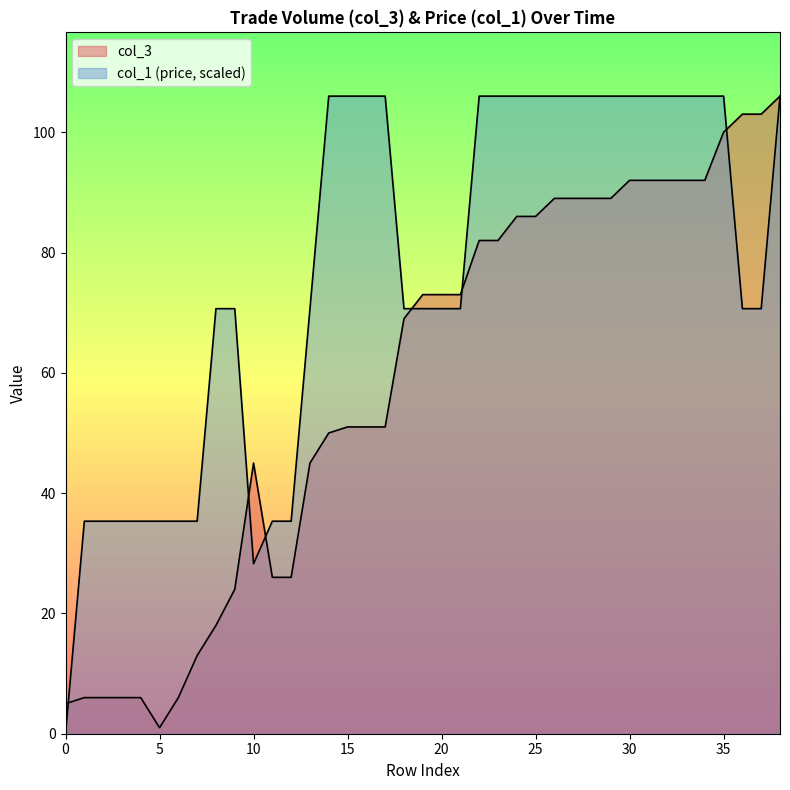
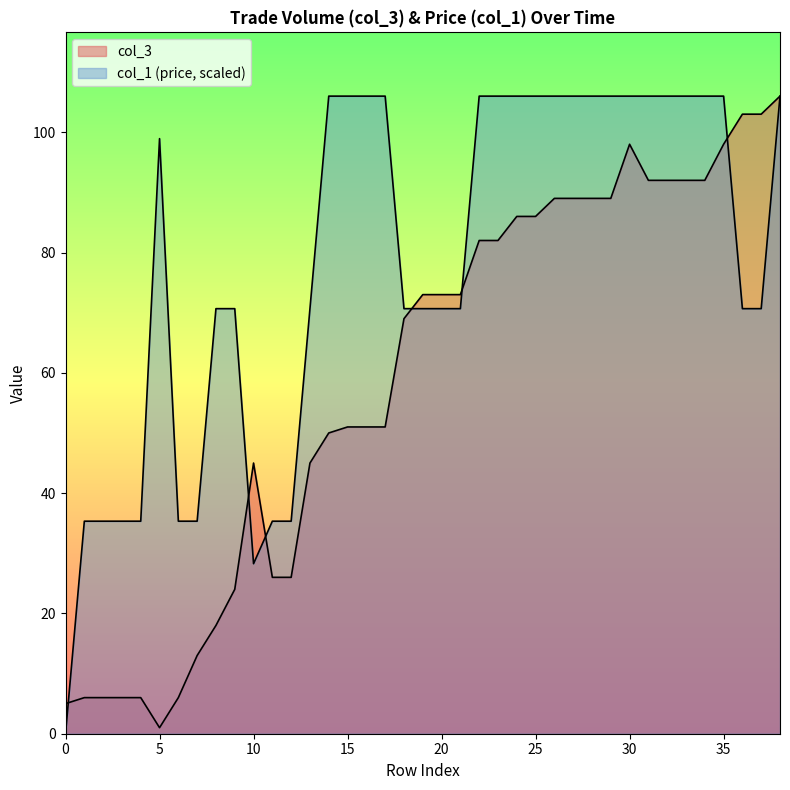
  {
    "col_3": {
      "0": 5,
      "5": 1,
      "10": 45,
      "15": 51,
      "20": 73,
      "25": 86,
-     "30": 92,
-     "35": 100
+     "30": 98,
+     "35": 98
    },
    "col_1 (price, scaled)": {
      "0": 0,
-     "5": 35,
+     "5": 99,
      "10": 28,
      "15": 106,
      "20": 71,
      "25": 106,
      "30": 106,
      "35": 106
    }
  }
